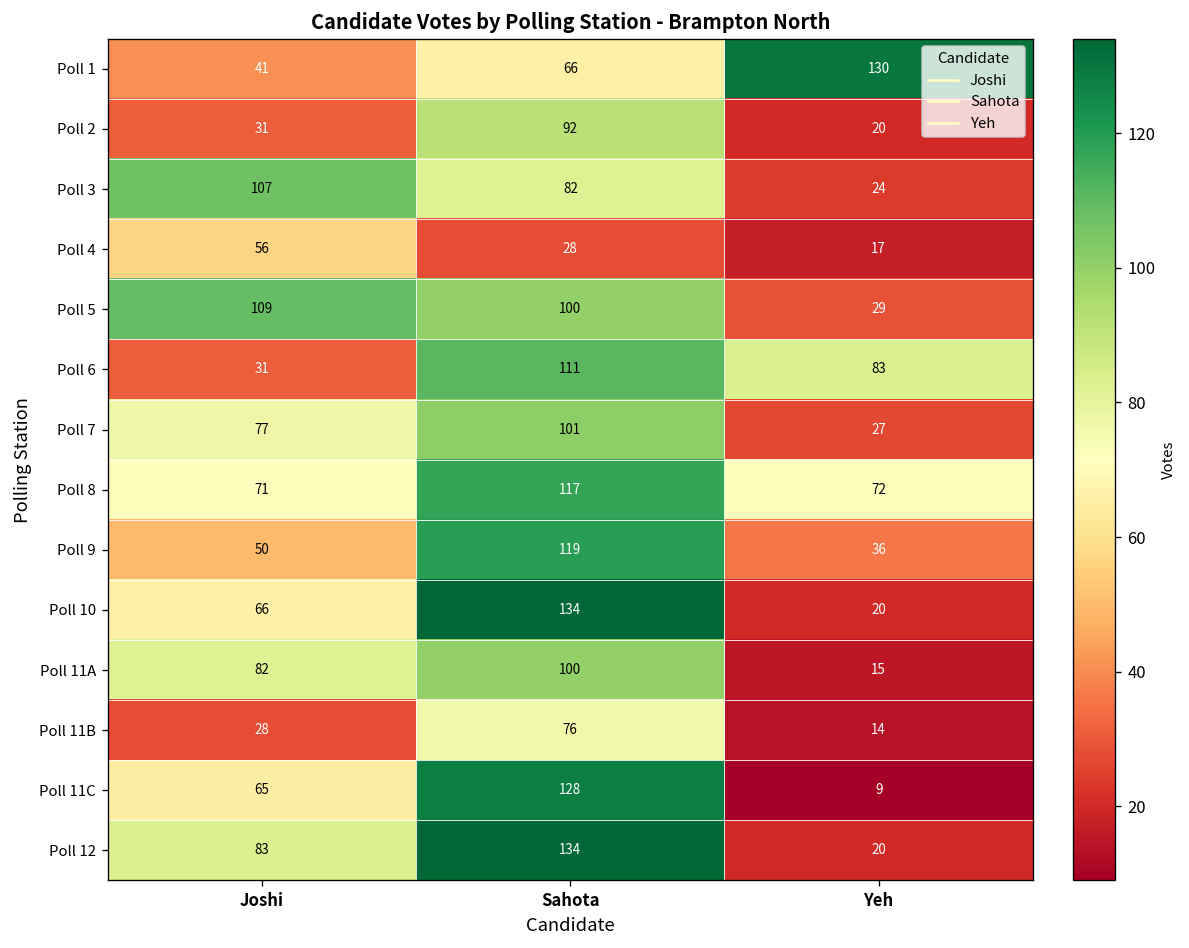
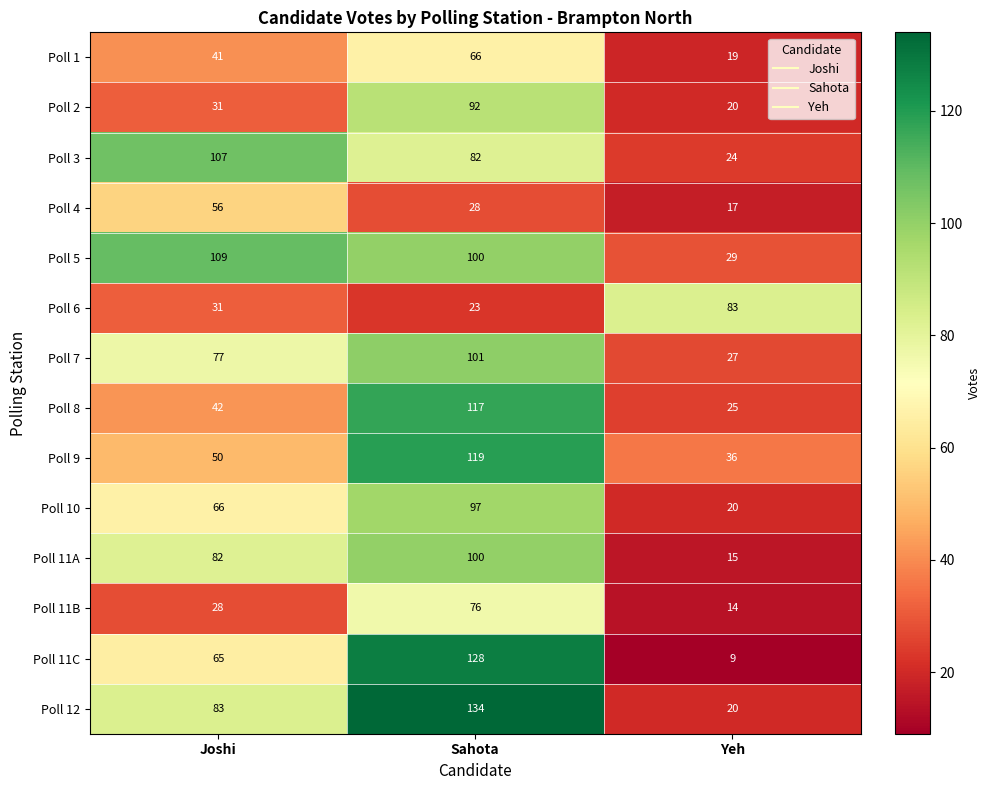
  {
    "Poll 1": {
      "Joshi": 41,
      "Sahota": 66,
-     "Yeh": 130
+     "Yeh": 19
    },
    "Poll 2": {
      "Joshi": 31,
      "Sahota": 92,
      "Yeh": 20
    },
    "Poll 3": {
      "Joshi": 107,
      "Sahota": 82,
      "Yeh": 24
    },
    "Poll 4": {
      "Joshi": 56,
      "Sahota": 28,
      "Yeh": 17
    },
    "Poll 5": {
      "Joshi": 109,
      "Sahota": 100,
      "Yeh": 29
    },
    "Poll 6": {
      "Joshi": 31,
-     "Sahota": 111,
+     "Sahota": 23,
      "Yeh": 83
    },
    "Poll 7": {
      "Joshi": 77,
      "Sahota": 101,
      "Yeh": 27
    },
    "Poll 8": {
-     "Joshi": 71,
+     "Joshi": 42,
      "Sahota": 117,
-     "Yeh": 72
+     "Yeh": 25
    },
    "Poll 9": {
      "Joshi": 50,
      "Sahota": 119,
      "Yeh": 36
    },
    "Poll 10": {
      "Joshi": 66,
-     "Sahota": 134,
+     "Sahota": 97,
      "Yeh": 20
    },
    "Poll 11A": {
      "Joshi": 82,
      "Sahota": 100,
      "Yeh": 15
    },
    "Poll 11B": {
      "Joshi": 28,
      "Sahota": 76,
      "Yeh": 14
    },
    "Poll 11C": {
      "Joshi": 65,
      "Sahota": 128,
      "Yeh": 9
    },
    "Poll 12": {
      "Joshi": 83,
      "Sahota": 134,
      "Yeh": 20
    }
  }
